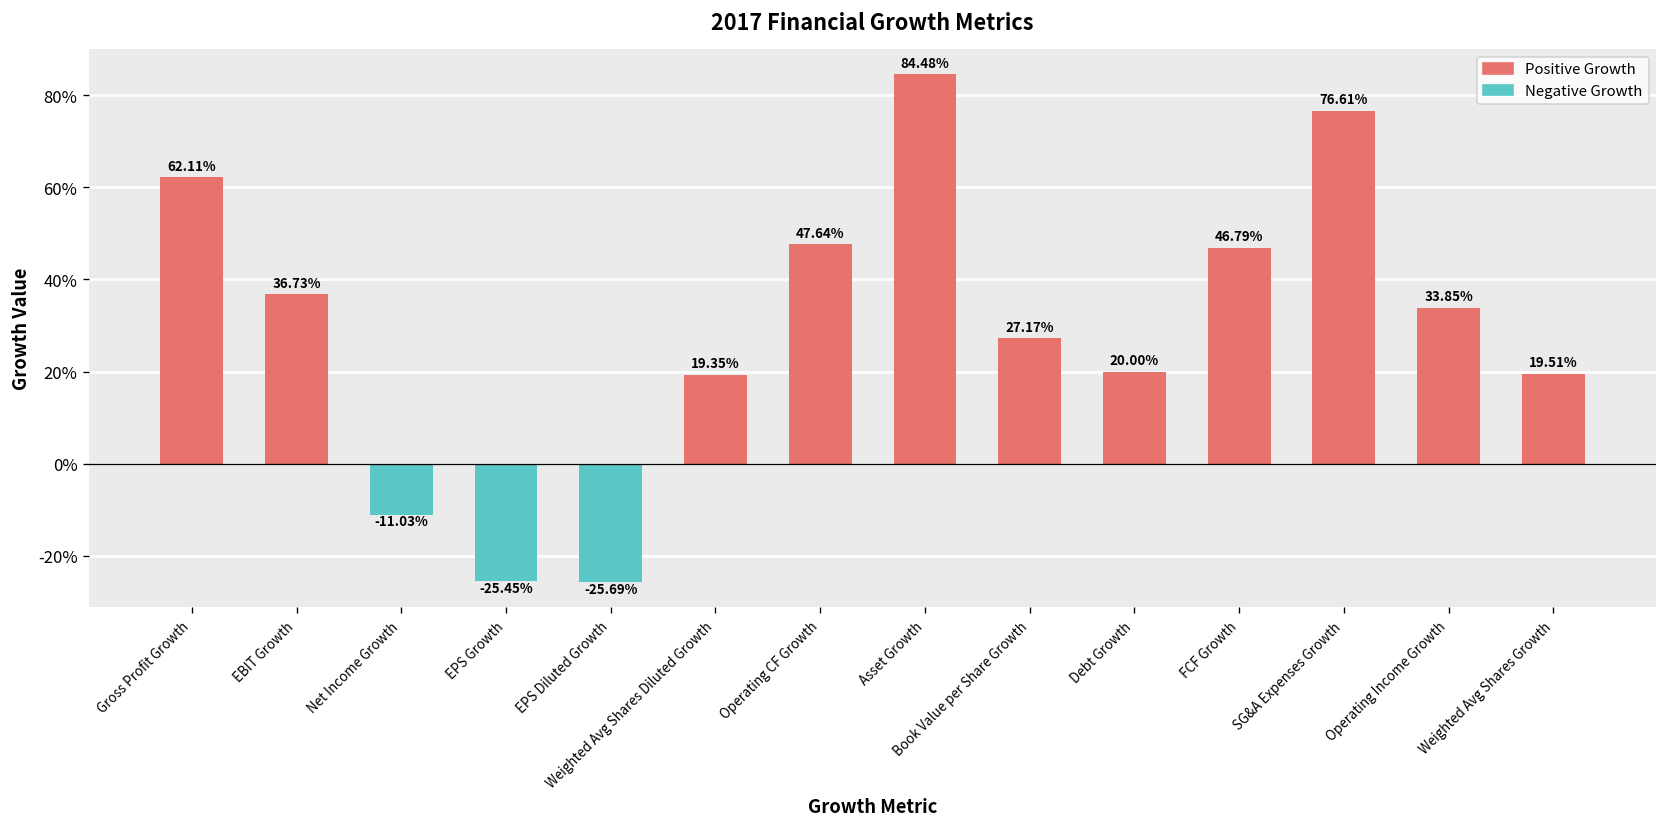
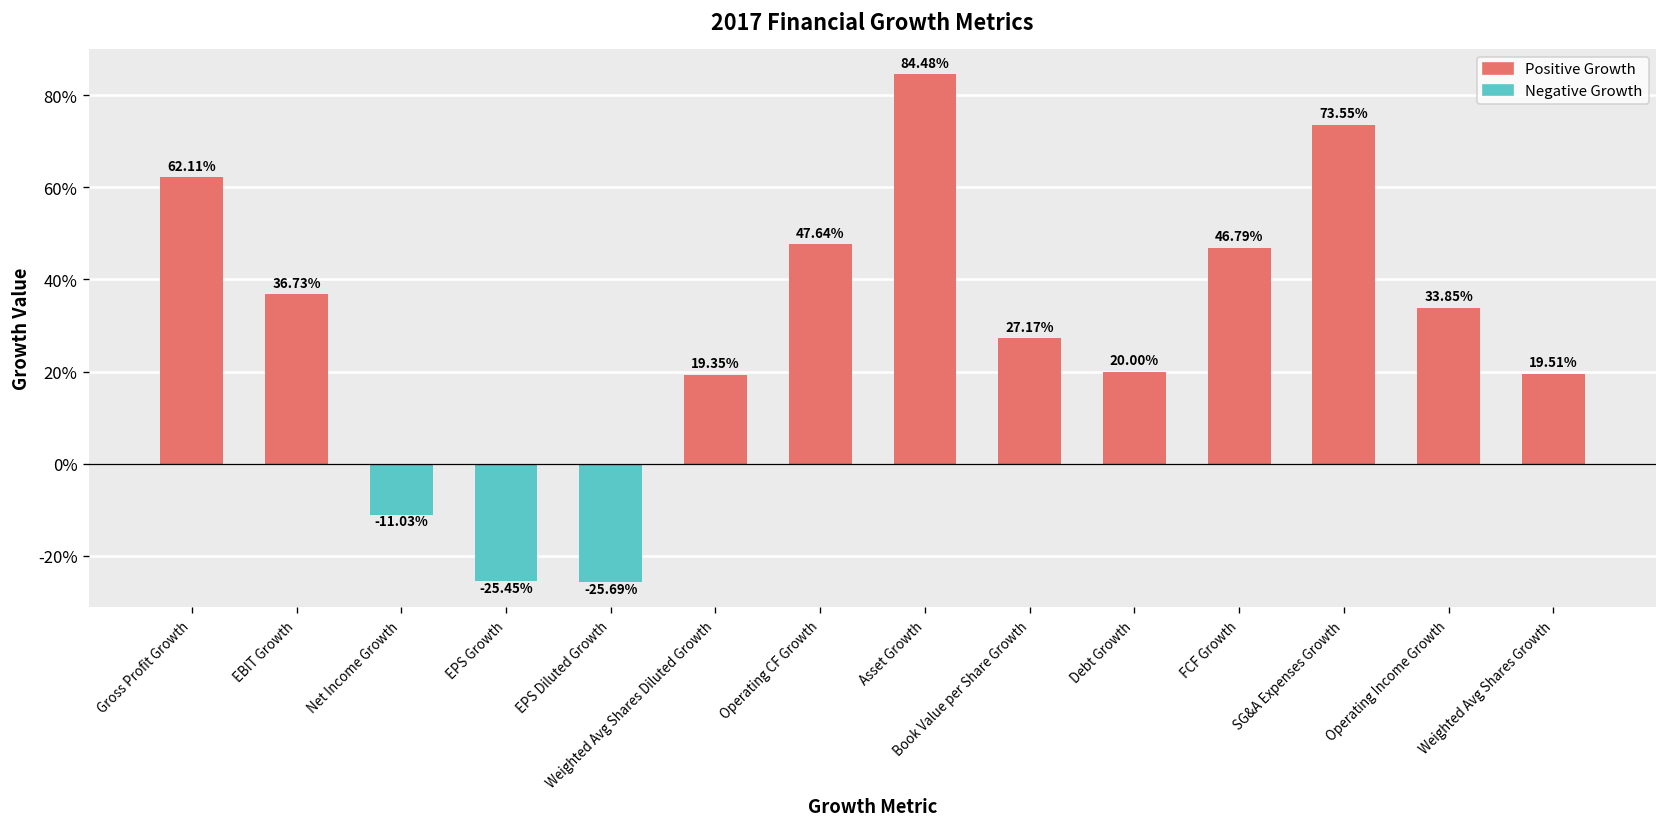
  {
    "Gross Profit Growth": "62.11%",
    "EBIT Growth": "36.73%",
    "Net Income Growth": "-11.03%",
    "EPS Growth": "-25.45%",
    "EPS Diluted Growth": "-25.69%",
    "Weighted Avg Shares Diluted Growth": "19.35%",
    "Operating CF Growth": "47.64%",
    "Asset Growth": "84.48%",
    "Book Value per Share Growth": "27.17%",
    "Debt Growth": "20.00%",
    "FCF Growth": "46.79%",
-   "SG&A Expenses Growth": "76.61%",
+   "SG&A Expenses Growth": "73.55%",
    "Operating Income Growth": "33.85%",
    "Weighted Avg Shares Growth": "19.51%"
  }
